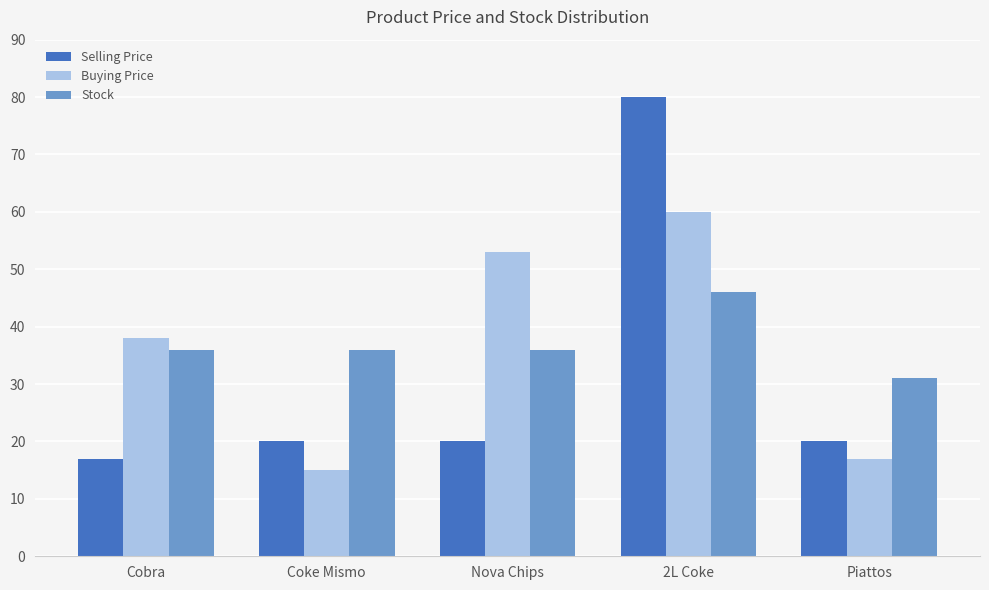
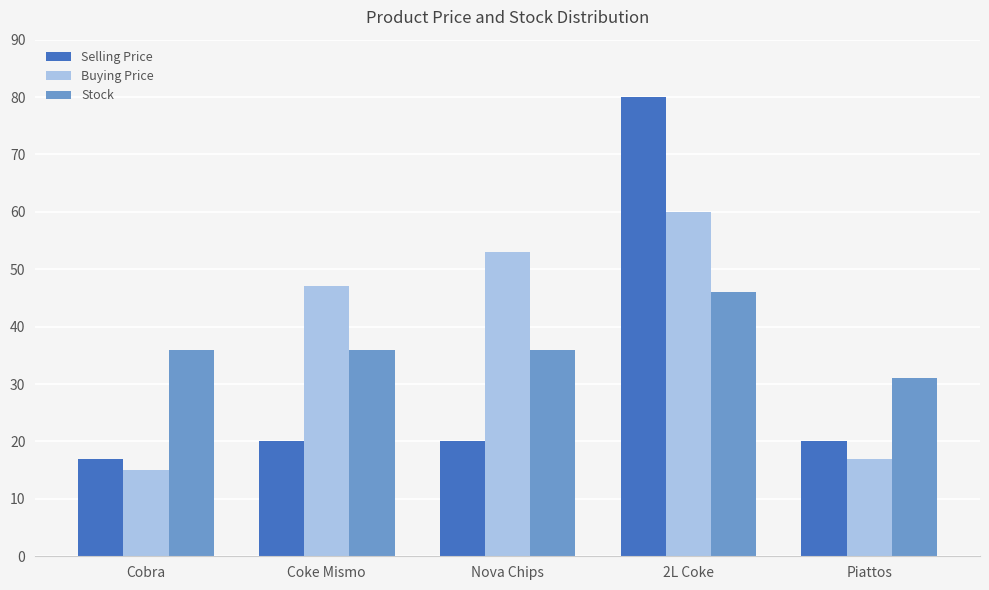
  {
    "Buying Price": {
-     "Cobra": 38,
-     "Coke Mismo": 15,
+     "Cobra": 15,
+     "Coke Mismo": 47,
      "Nova Chips": 53,
      "2L Coke": 60,
      "Piattos": 17
    }
  }
